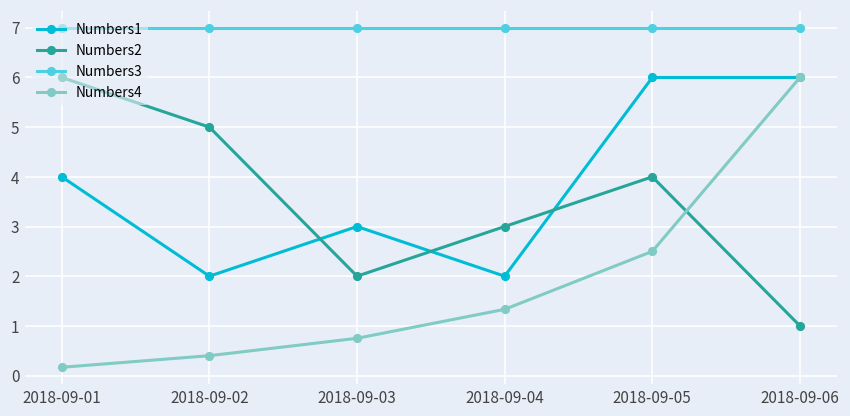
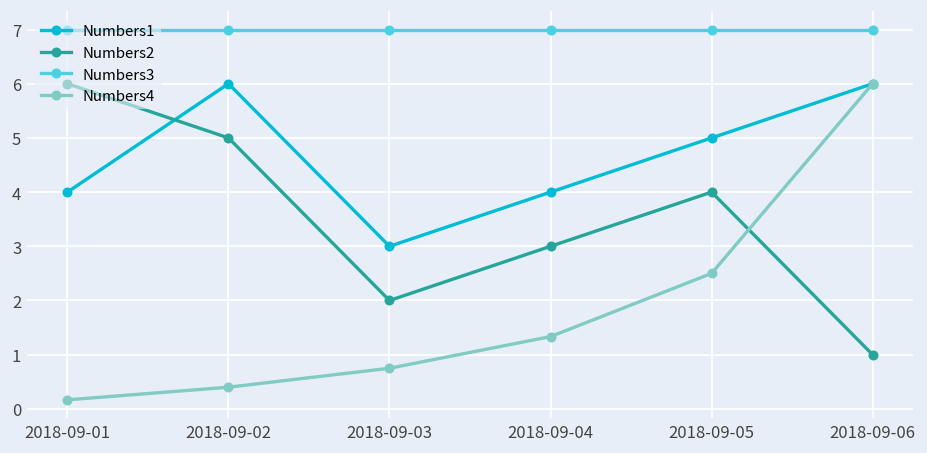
  {
    "Numbers1": {
      "2018-09-01": 4,
-     "2018-09-02": 2,
+     "2018-09-02": 6,
      "2018-09-03": 3,
-     "2018-09-04": 2,
-     "2018-09-05": 6
+     "2018-09-04": 4,
+     "2018-09-05": 5
    },
    "Numbers2": {
      "2018-09-02": 5,
      "2018-09-03": 2,
      "2018-09-04": 3,
      "2018-09-05": 4,
      "2018-09-06": 1
    }
  }
